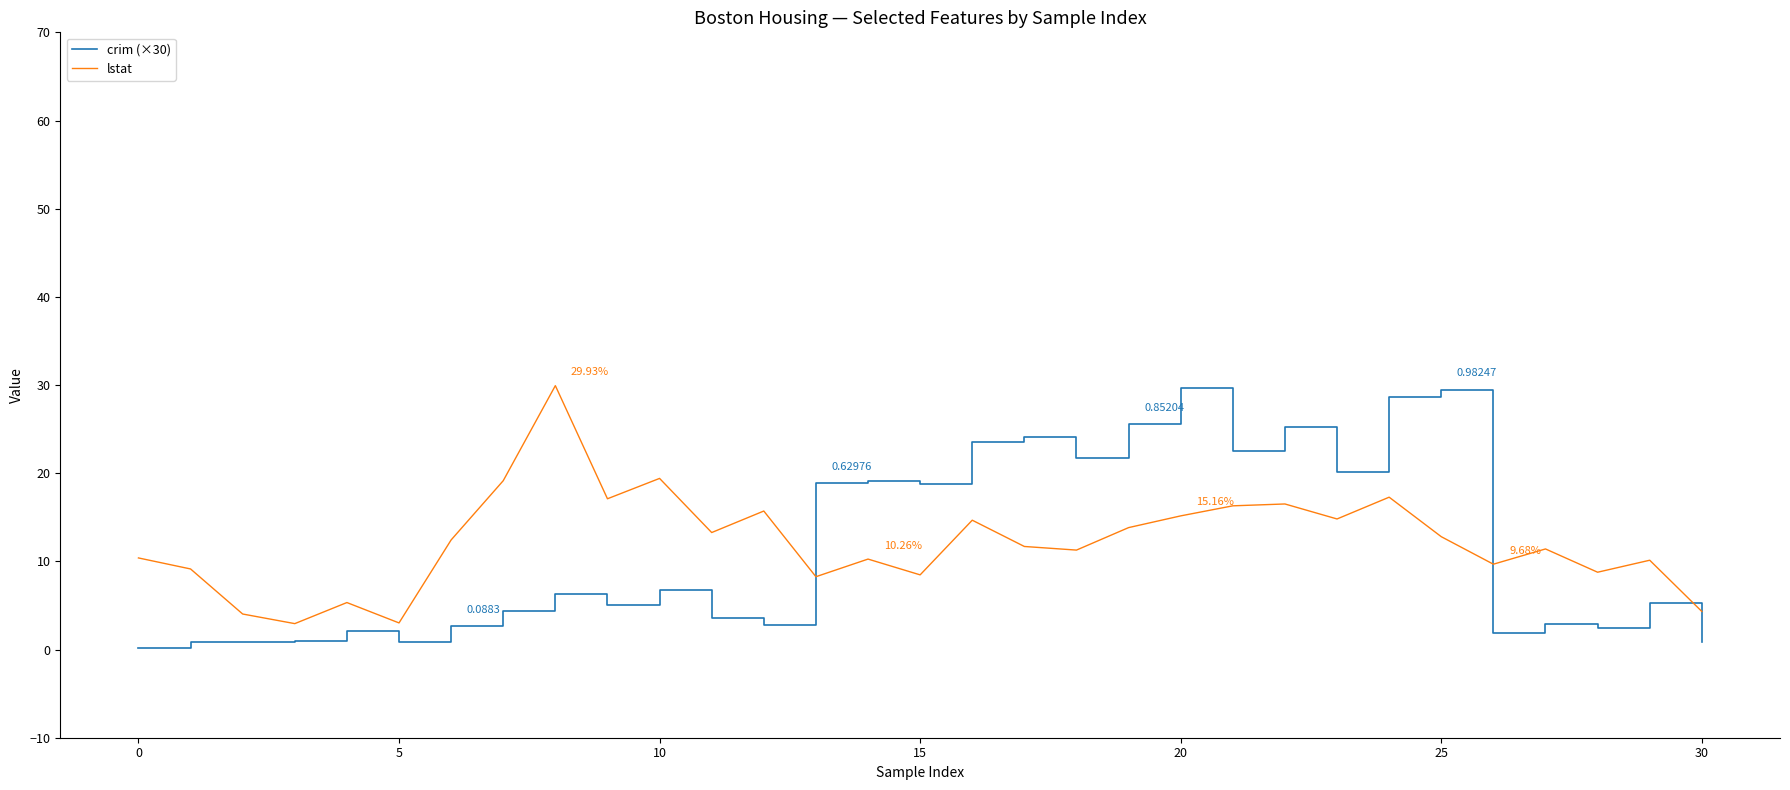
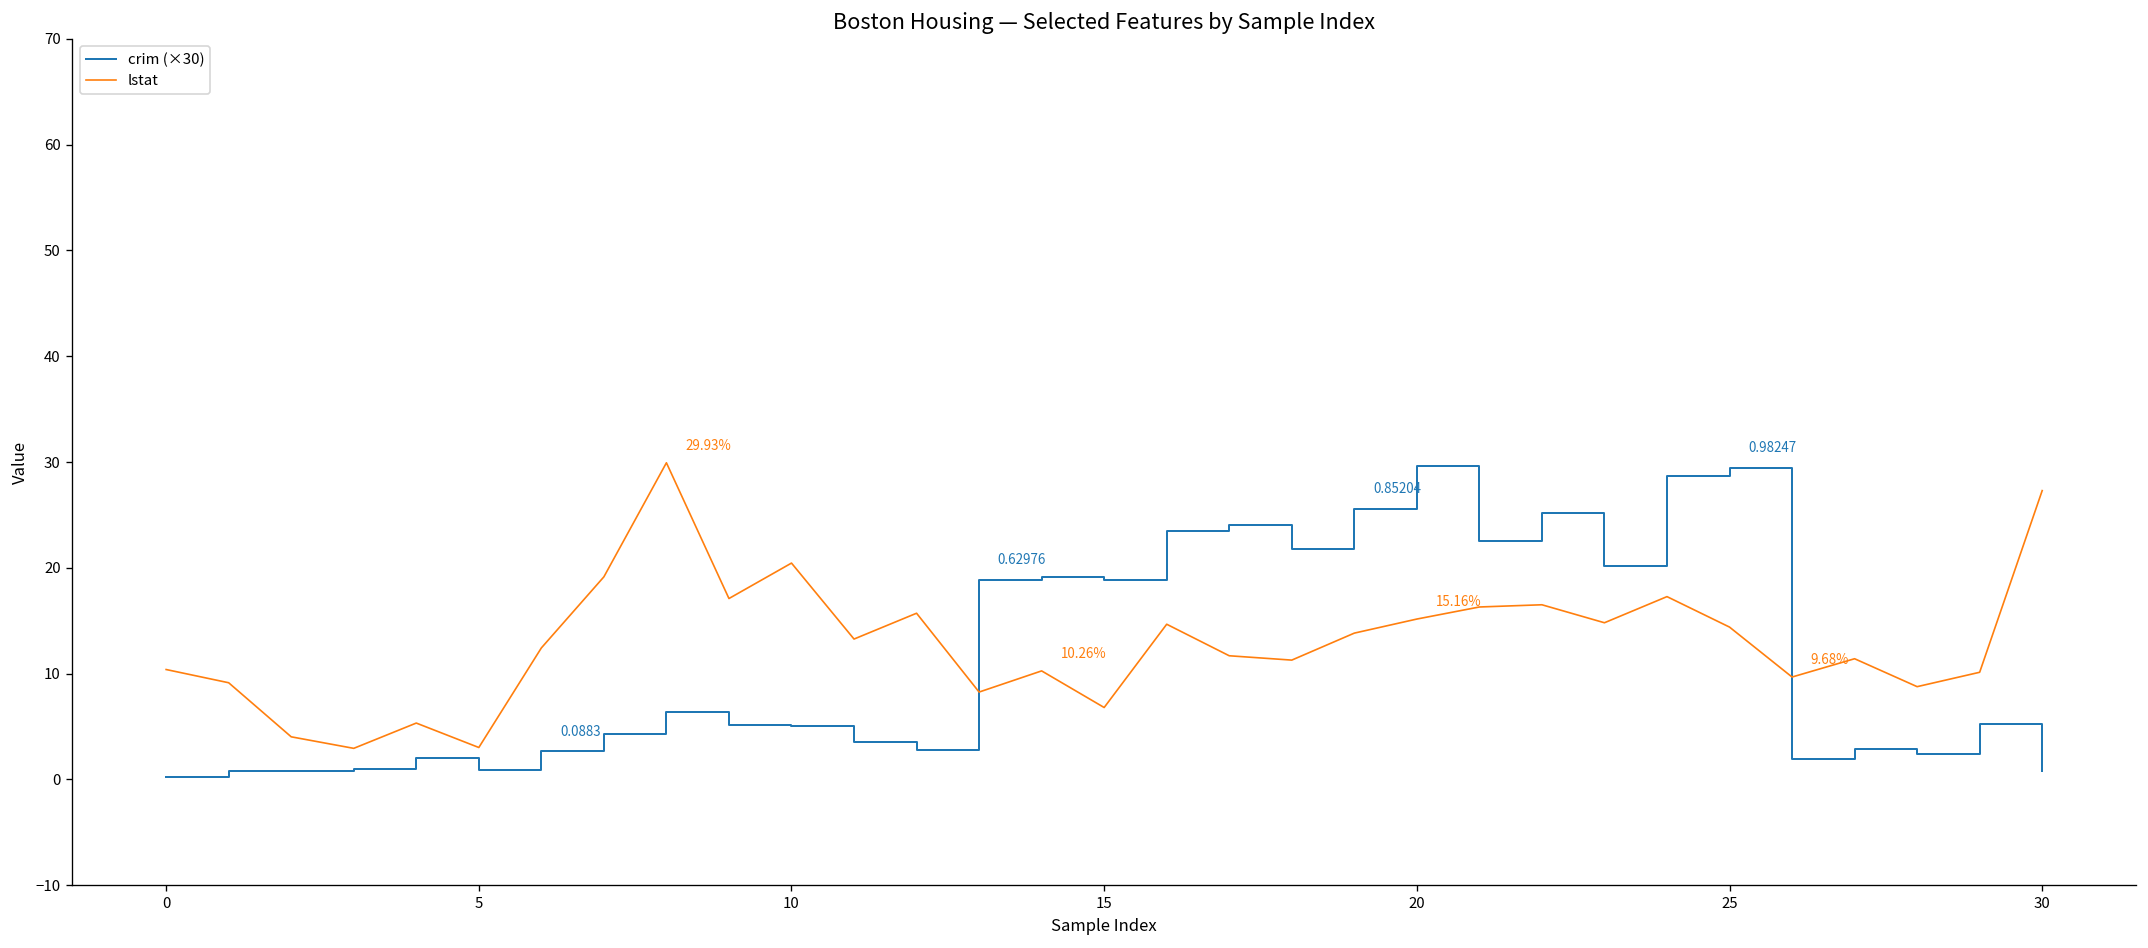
  {
    "crim (×30)": {
      "0": 0,
      "5": 1,
-     "10": 7,
+     "10": 5,
      "15": 19,
      "30": 1
    },
    "lstat": {
      "0": 10,
      "5": 3,
-     "10": 19,
-     "15": 8,
-     "25": 13,
-     "30": 4
+     "10": 20,
+     "15": 7,
+     "25": 14,
+     "30": 27
    }
  }
